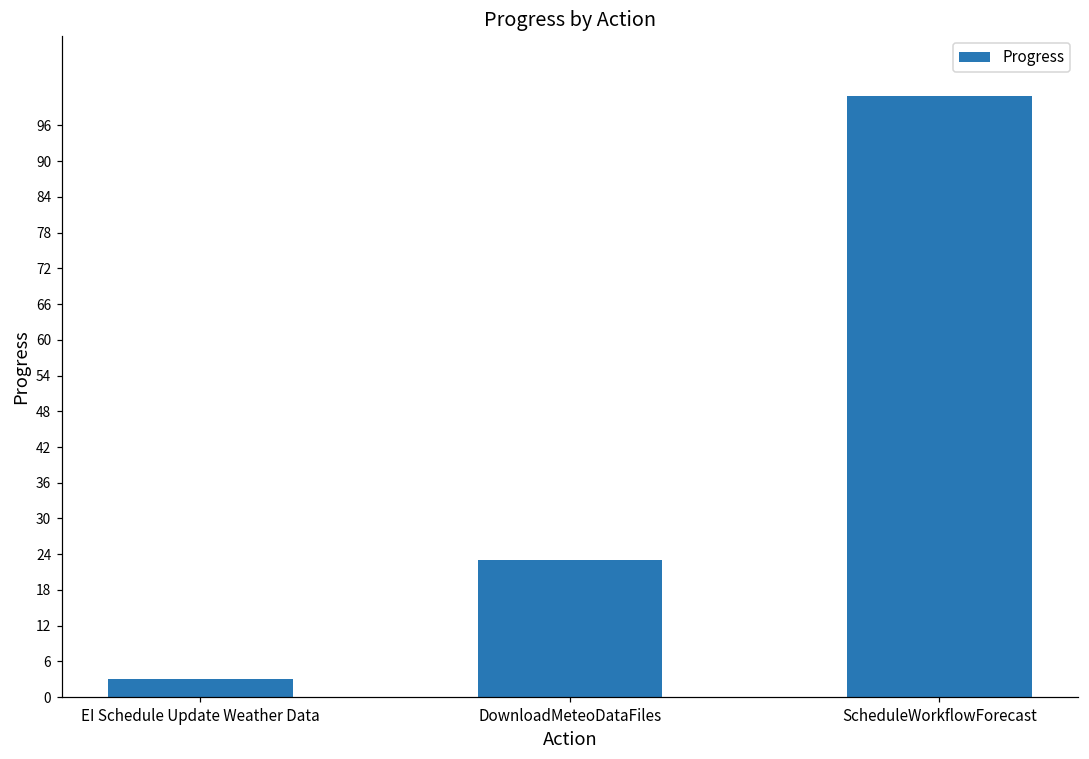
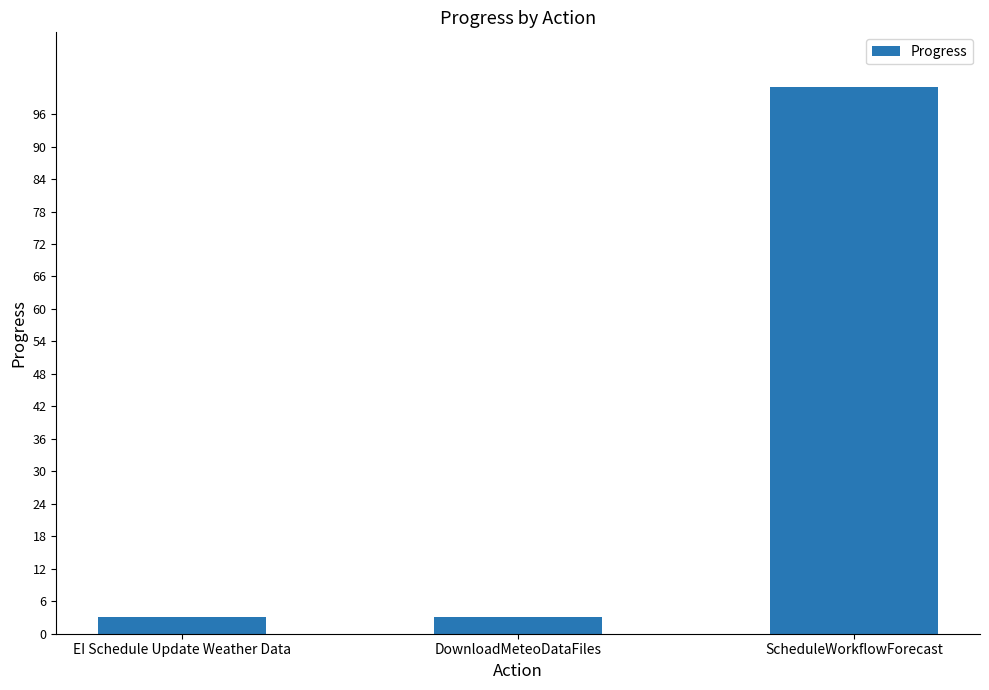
  {
    "EI Schedule Update Weather Data": 3,
-   "DownloadMeteoDataFiles": 23,
+   "DownloadMeteoDataFiles": 3,
    "ScheduleWorkflowForecast": 101
  }
